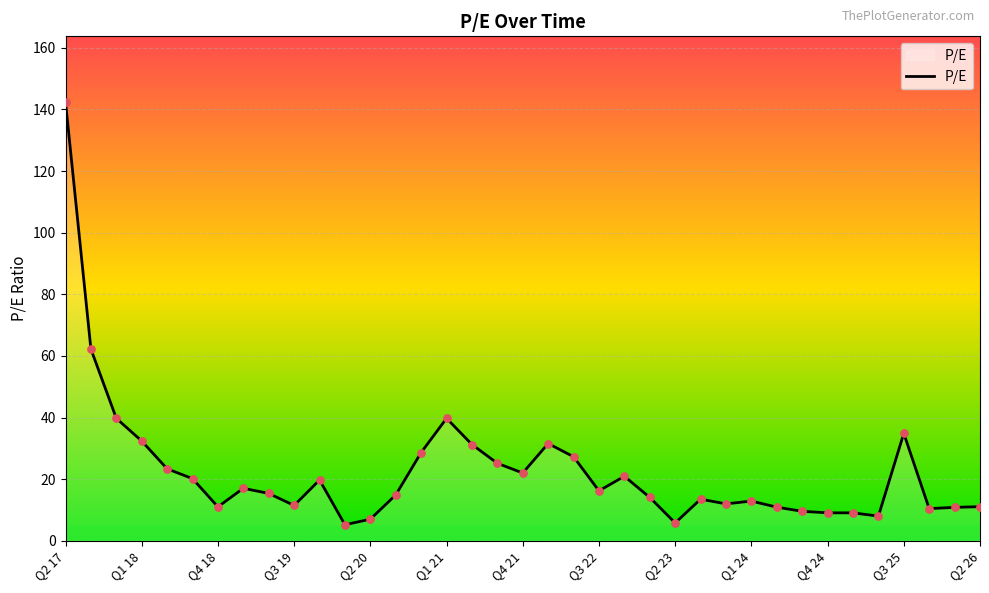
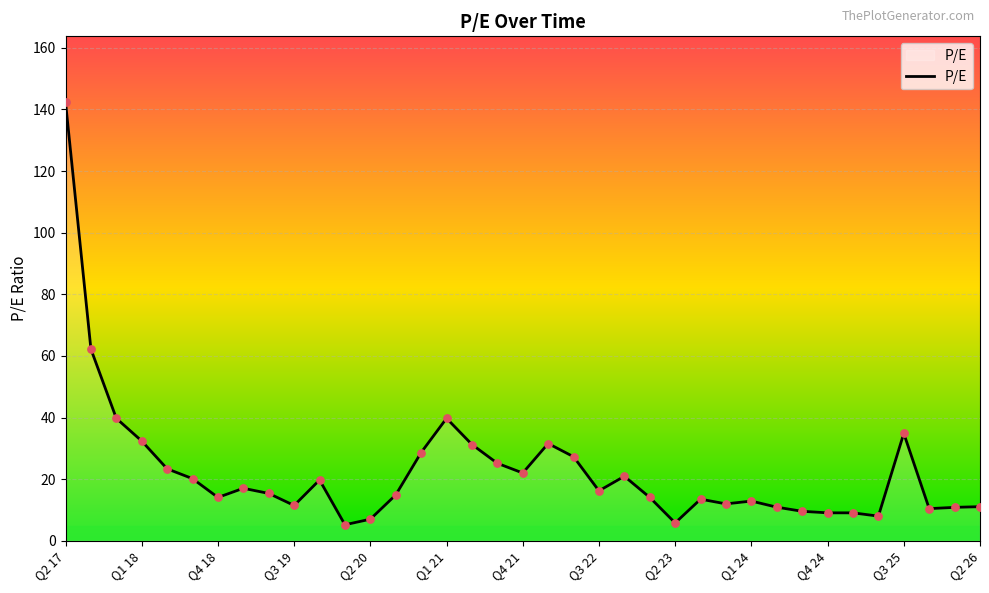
  {
    "Q2 17": 142,
    "Q1 18": 32,
-   "Q4 18": 11,
+   "Q4 18": 14,
    "Q3 19": 11,
    "Q2 20": 7,
    "Q1 21": 40,
    "Q4 21": 22,
    "Q3 22": 16,
    "Q2 23": 6,
    "Q1 24": 13,
    "Q4 24": 9,
    "Q3 25": 35,
    "Q2 26": 11
  }
